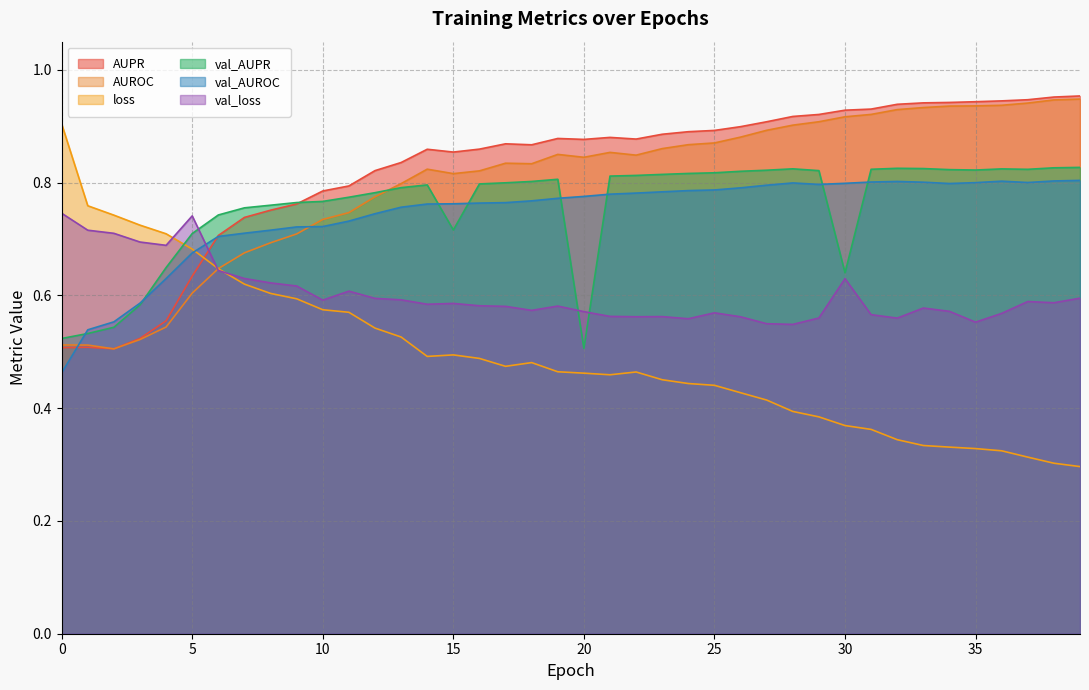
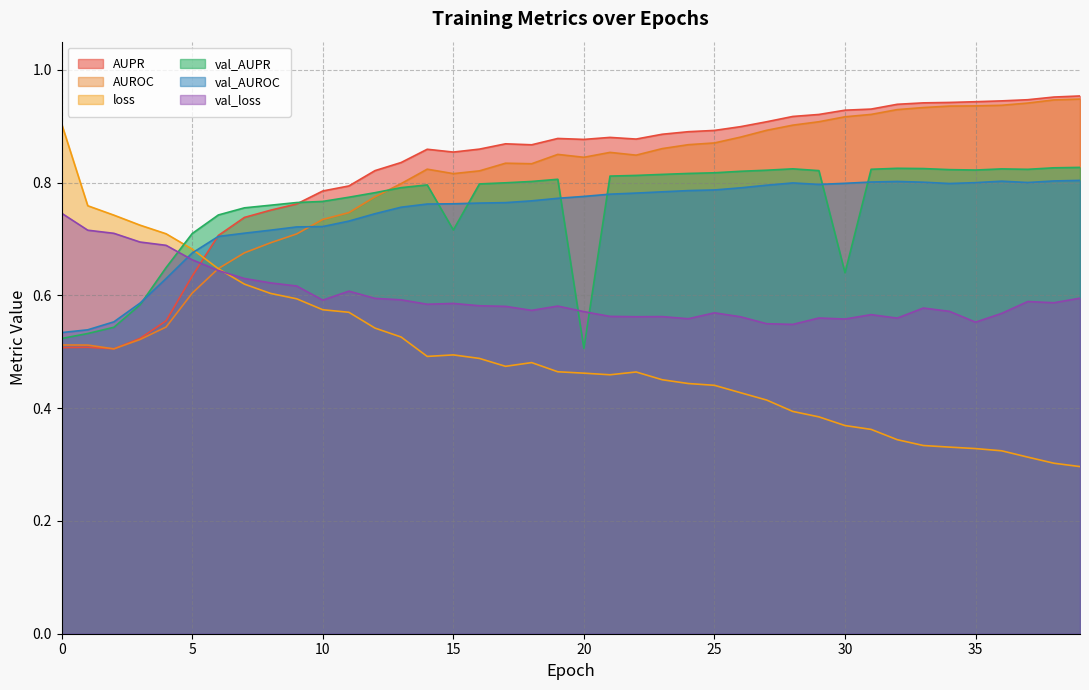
  {
    "val_AUPR": {
      "0": 0.52,
      "5": 0.71,
      "10": 0.77,
      "15": 0.72,
      "20": 0.51,
      "25": 0.82,
      "30": 0.64,
      "35": 0.82
    },
    "val_AUROC": {
-     "0": 0.46,
+     "0": 0.53,
      "5": 0.68,
      "10": 0.72,
      "15": 0.76,
      "20": 0.78,
      "25": 0.79,
      "30": 0.80,
      "35": 0.80
    },
    "val_loss": {
      "0": 0.75,
-     "5": 0.74,
+     "5": 0.66,
      "10": 0.59,
      "15": 0.59,
      "20": 0.57,
      "25": 0.57,
-     "30": 0.63,
+     "30": 0.56,
      "35": 0.55
    }
  }
